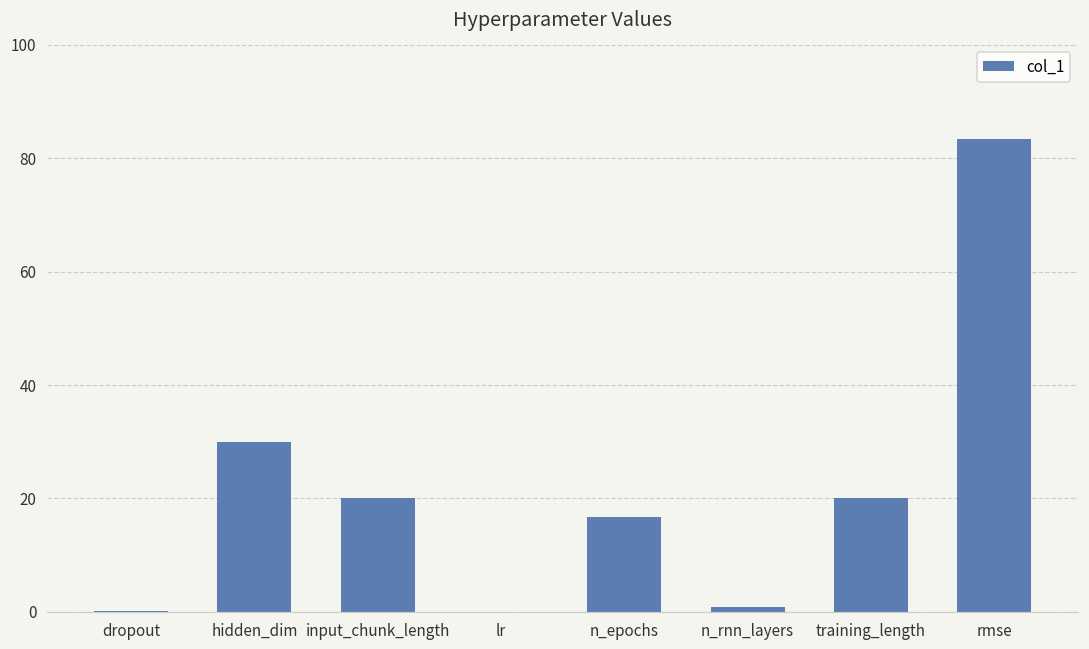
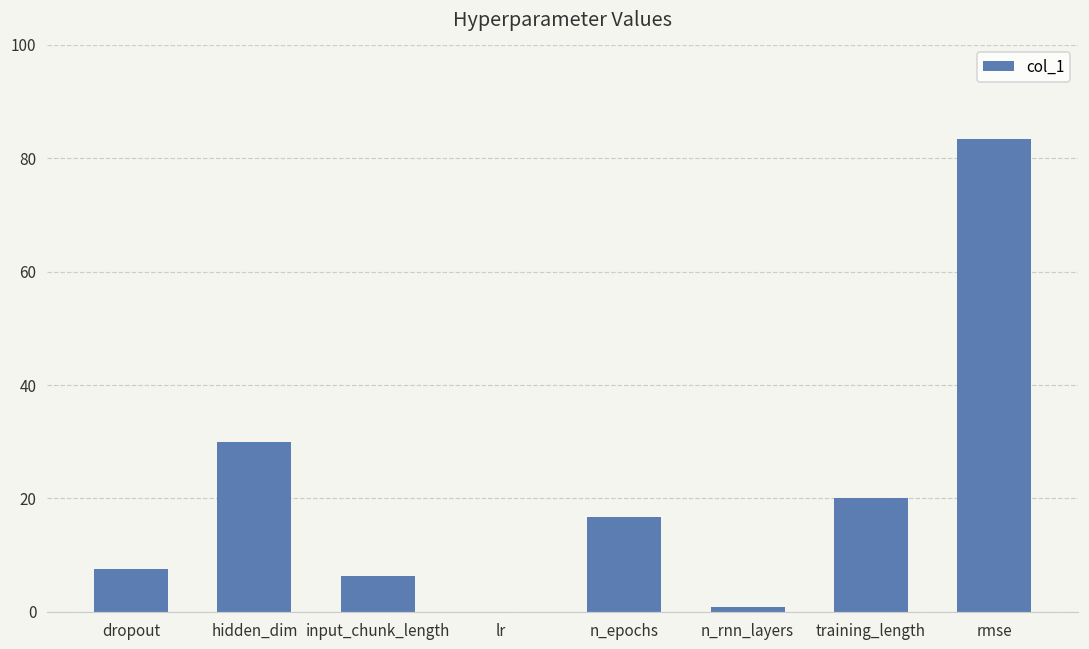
  {
-   "dropout": 0,
+   "dropout": 8,
    "hidden_dim": 30,
-   "input_chunk_length": 20,
+   "input_chunk_length": 6,
    "n_epochs": 17,
    "n_rnn_layers": 1,
    "training_length": 20,
    "rmse": 83
  }
